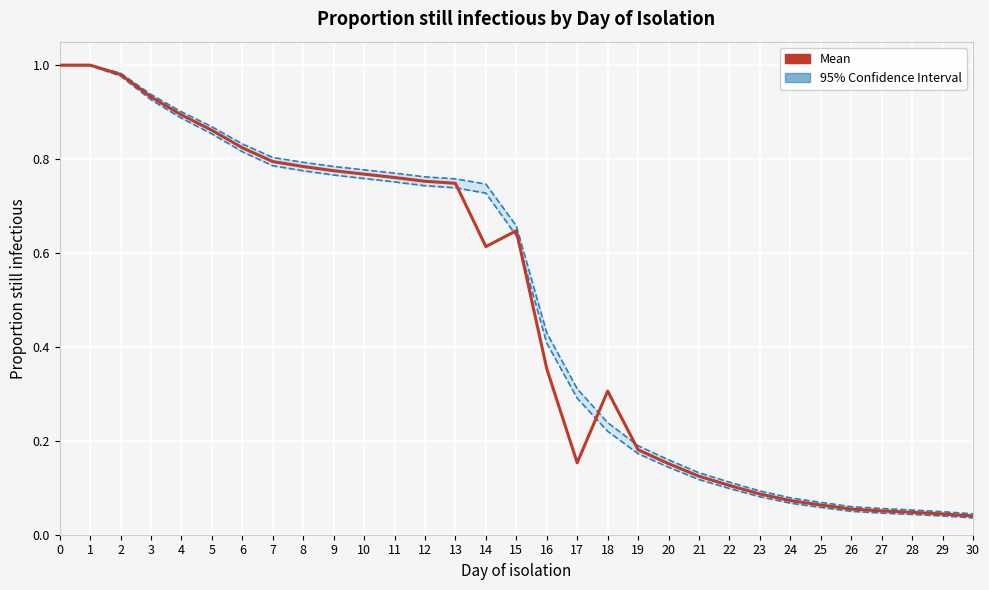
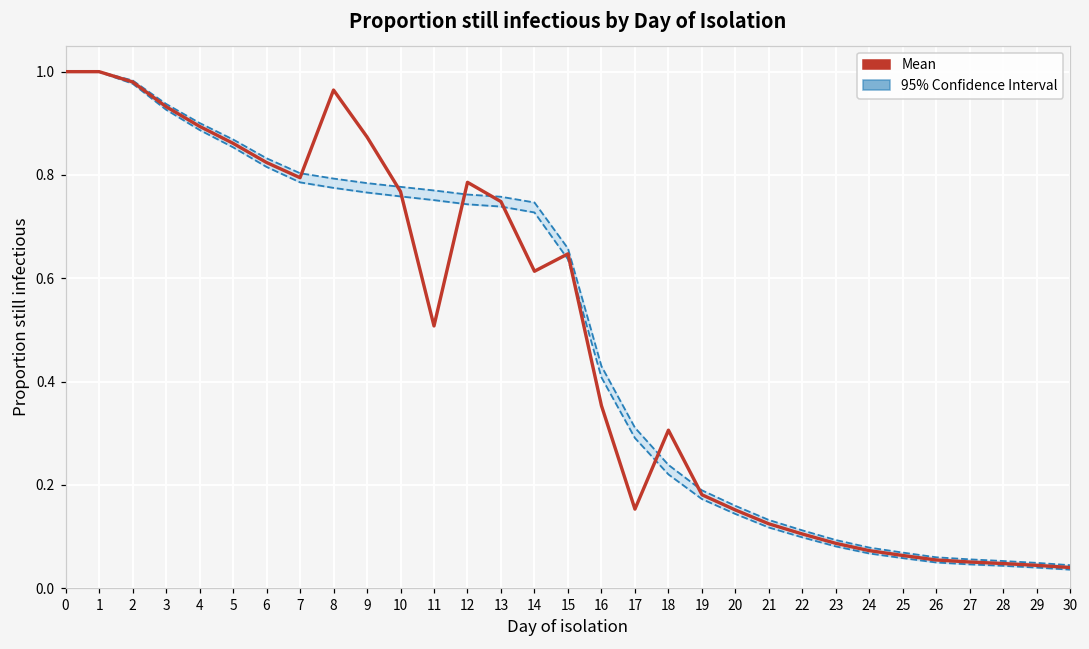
  {
    "Mean": {
      "4": 0.89,
      "5": 0.86,
      "6": 0.82,
      "7": 0.79,
-     "8": 0.78,
-     "9": 0.78,
+     "8": 0.96,
+     "9": 0.87,
      "10": 0.77,
-     "11": 0.76,
-     "12": 0.75,
+     "11": 0.51,
+     "12": 0.79,
      "13": 0.75,
      "14": 0.61,
      "15": 0.65,
      "16": 0.35,
      "17": 0.15,
      "18": 0.31,
      "19": 0.18,
      "20": 0.15,
      "21": 0.12,
      "22": 0.10,
      "23": 0.09,
      "24": 0.07
    }
  }
